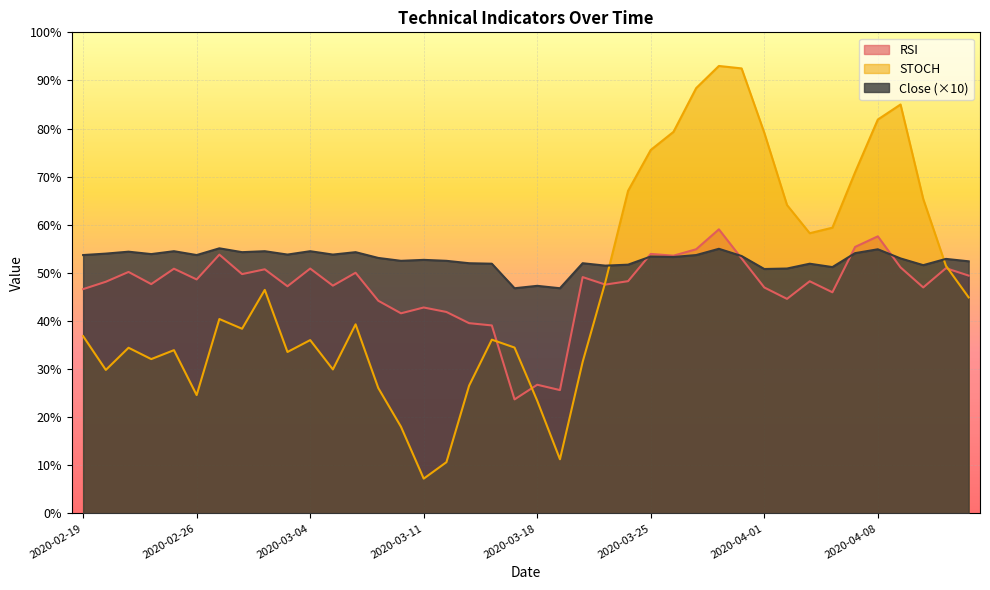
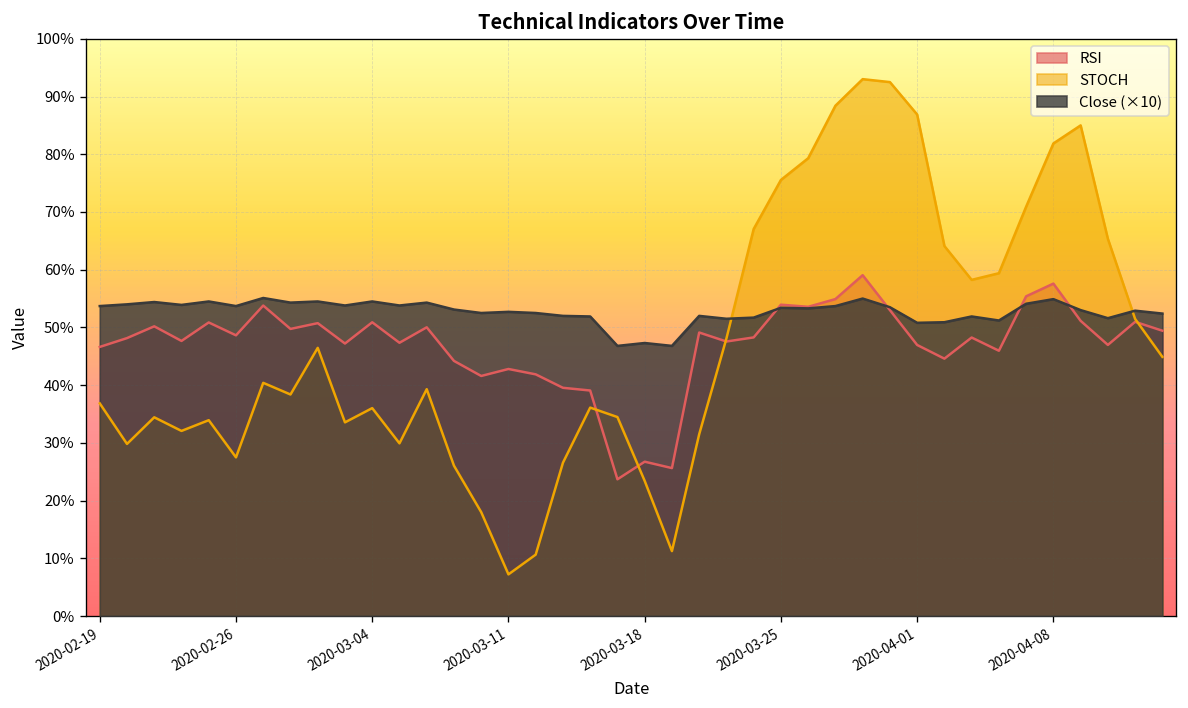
  {
    "RSI": {
      "2020-02-19": "47%",
      "2020-02-26": "49%",
      "2020-03-04": "51%",
      "2020-03-11": "43%",
      "2020-03-18": "27%",
      "2020-03-25": "54%",
      "2020-04-01": "47%",
      "2020-04-08": "58%"
    },
    "STOCH": {
      "2020-02-19": "37%",
-     "2020-02-26": "25%",
+     "2020-02-26": "27%",
      "2020-03-04": "36%",
      "2020-03-11": "7%",
      "2020-03-18": "23%",
      "2020-03-25": "76%",
-     "2020-04-01": "79%",
+     "2020-04-01": "87%",
      "2020-04-08": "82%"
    },
    "Close (×10)": {
      "2020-02-19": "54%",
      "2020-02-26": "54%",
      "2020-03-04": "55%",
      "2020-03-11": "53%",
      "2020-03-18": "47%",
      "2020-03-25": "53%",
      "2020-04-01": "51%",
      "2020-04-08": "55%"
    }
  }
